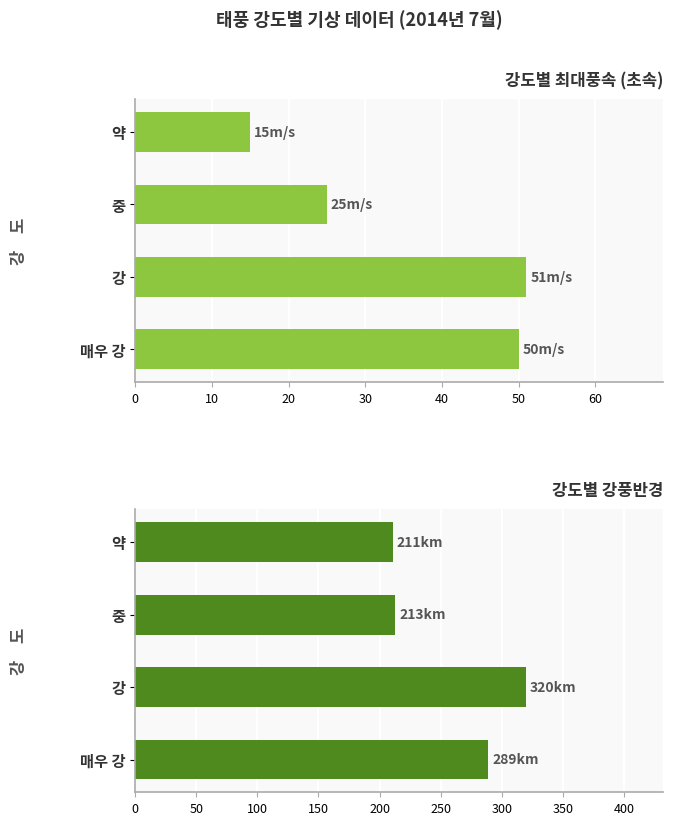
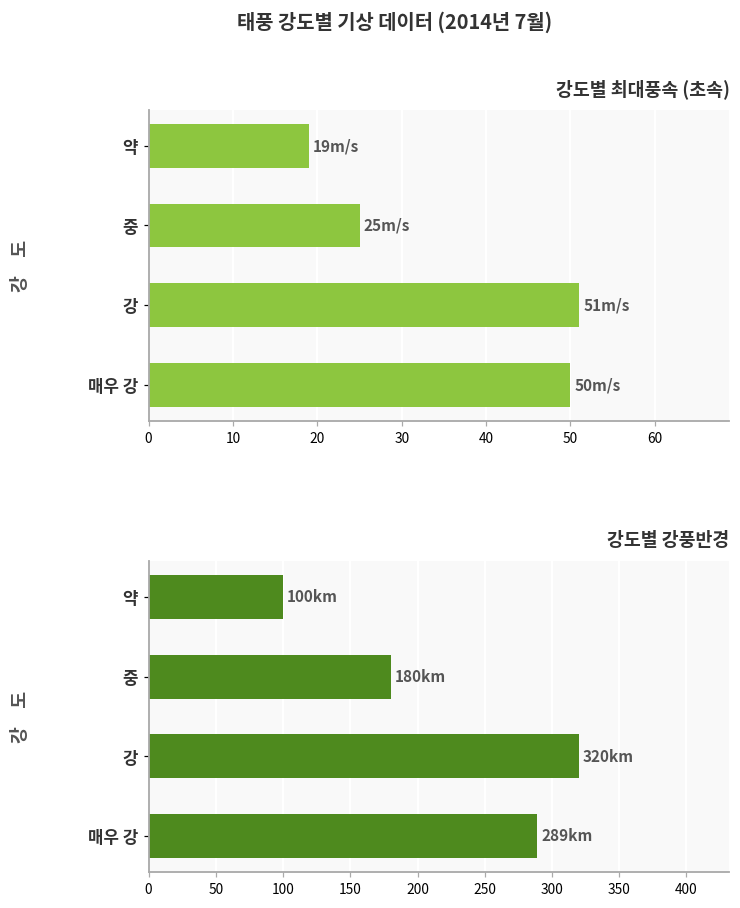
  {
    "강도별 최대풍속 (초속)": {
-     "약": "15m/s",
+     "약": "19m/s",
      "중": "25m/s",
      "강": "51m/s",
      "매우 강": "50m/s"
    },
    "강도별 강풍반경": {
-     "약": "211",
-     "중": "213",
+     "약": "100",
+     "중": "180",
      "강": "320",
      "매우 강": "289"
    }
  }
